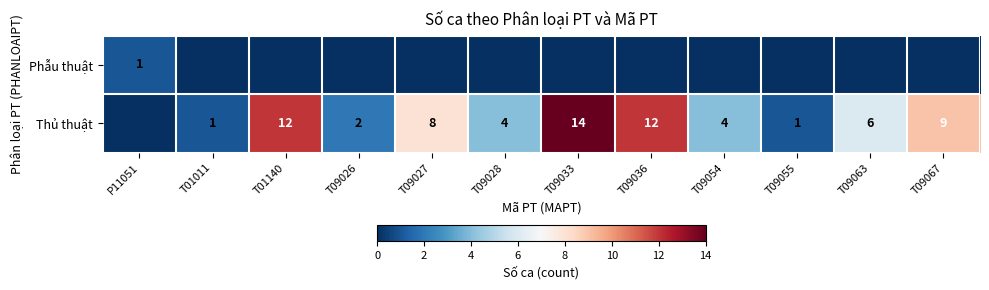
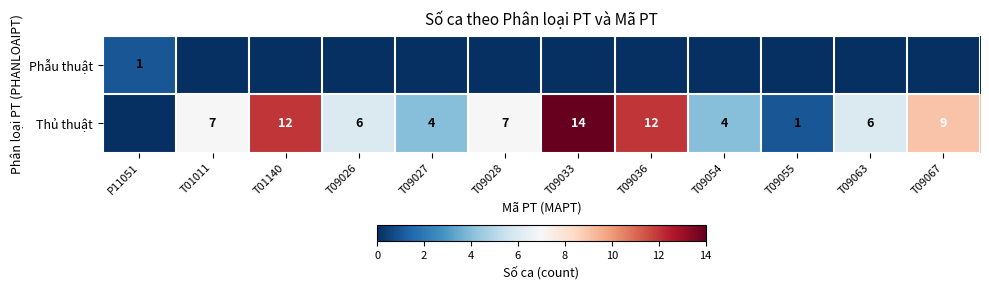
  {
    "Phẫu thuật": {
      "P11051": 1
    },
    "Thủ thuật": {
-     "T01011": 1,
+     "T01011": 7,
      "T01140": 12,
-     "T09026": 2,
-     "T09027": 8,
-     "T09028": 4,
+     "T09026": 6,
+     "T09027": 4,
+     "T09028": 7,
      "T09033": 14,
      "T09036": 12,
      "T09054": 4,
      "T09055": 1,
      "T09063": 6,
      "T09067": 9
    }
  }
